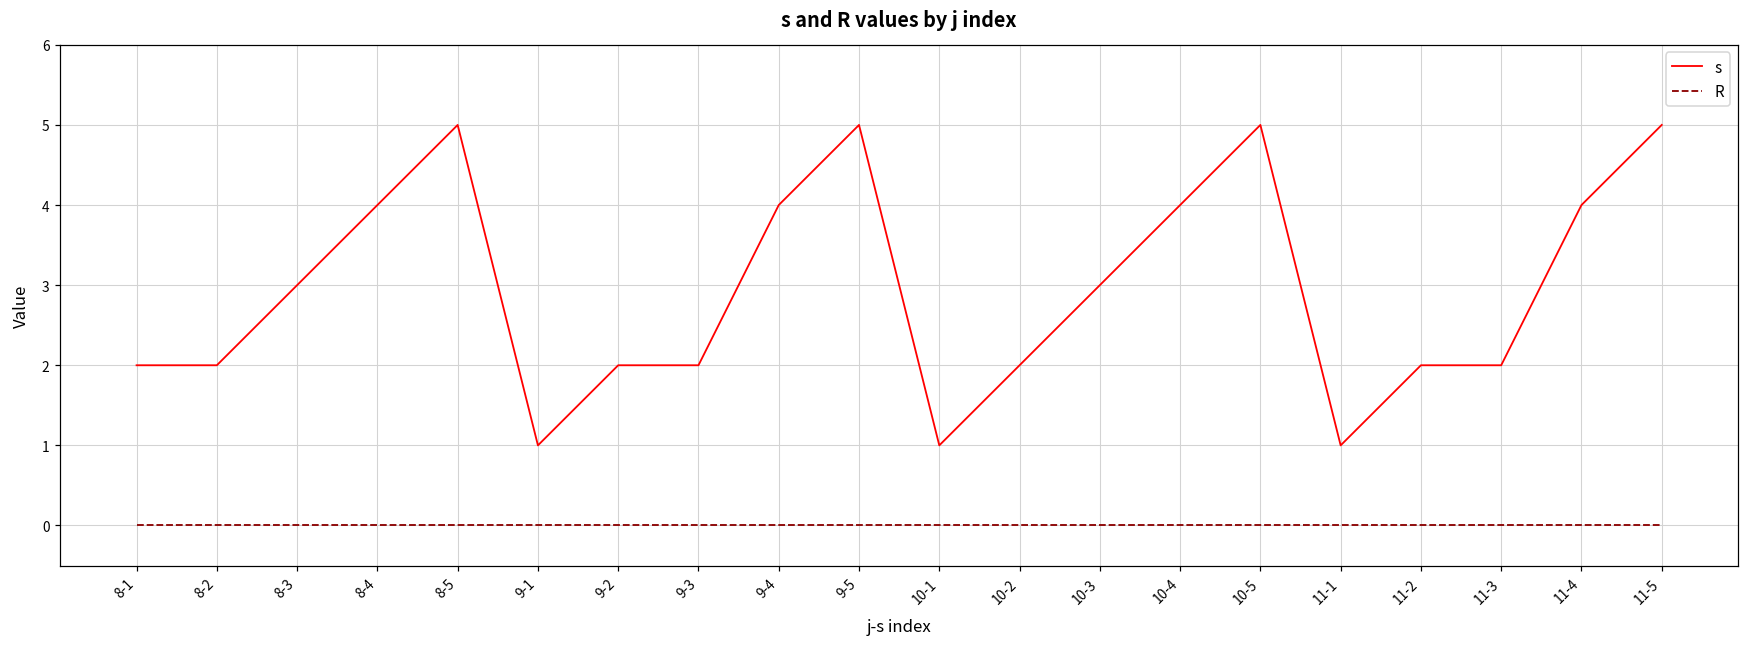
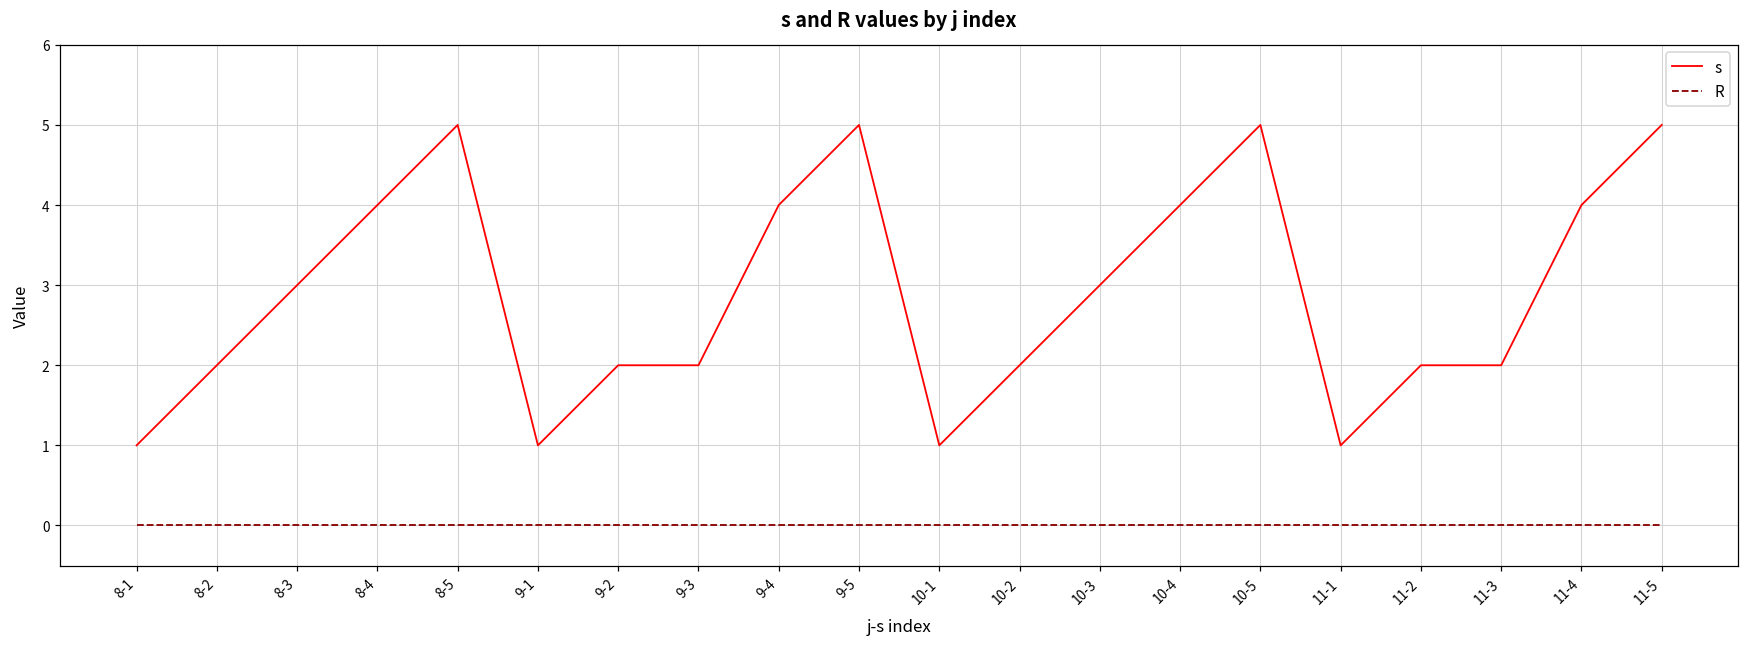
  {
    "s": {
-     "8-1": 2,
+     "8-1": 1,
      "8-2": 2,
      "8-3": 3,
      "8-4": 4,
      "8-5": 5,
      "9-1": 1,
      "9-2": 2,
      "9-3": 2,
      "9-4": 4,
      "9-5": 5,
      "10-1": 1,
      "10-2": 2,
      "10-3": 3,
      "10-4": 4,
      "10-5": 5,
      "11-1": 1,
      "11-2": 2,
      "11-3": 2,
      "11-4": 4,
      "11-5": 5
    },
    "R": {
      "8-1": 0,
      "8-2": 0,
      "8-3": 0,
      "8-4": 0,
      "8-5": 0,
      "9-1": 0,
      "9-2": 0,
      "9-3": 0,
      "9-4": 0,
      "9-5": 0,
      "10-1": 0,
      "10-2": 0,
      "10-3": 0,
      "10-4": 0,
      "10-5": 0,
      "11-1": 0,
      "11-2": 0,
      "11-3": 0,
      "11-4": 0,
      "11-5": 0
    }
  }
